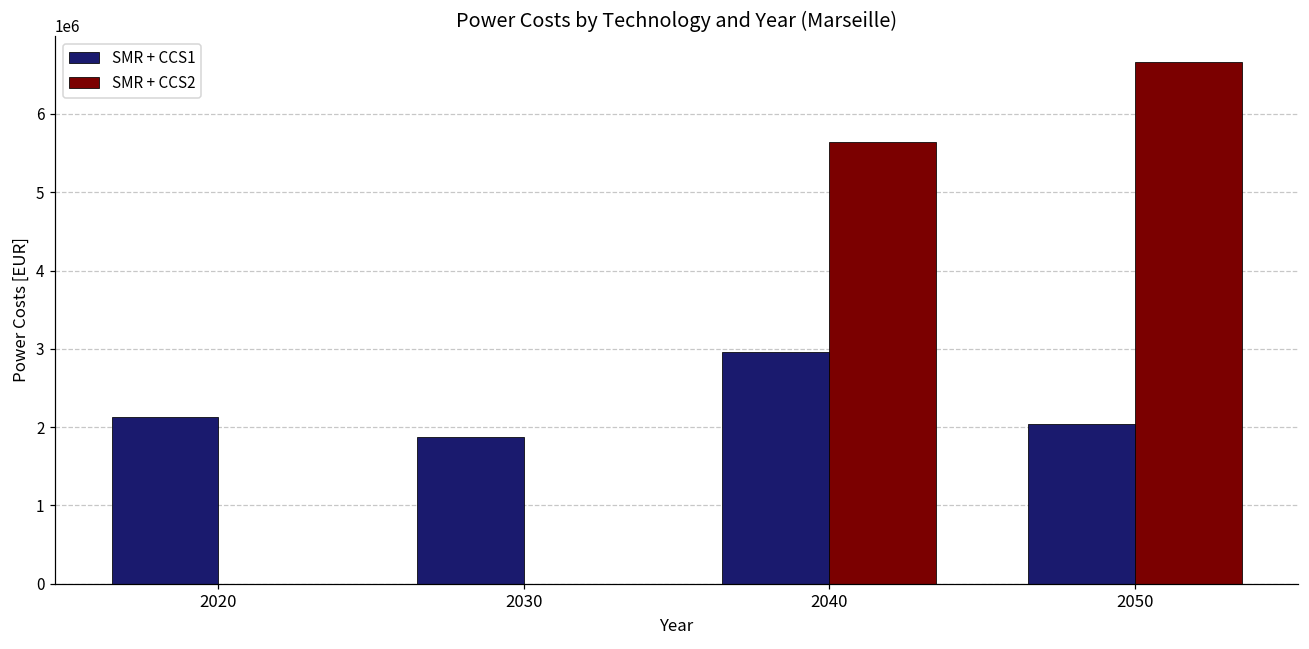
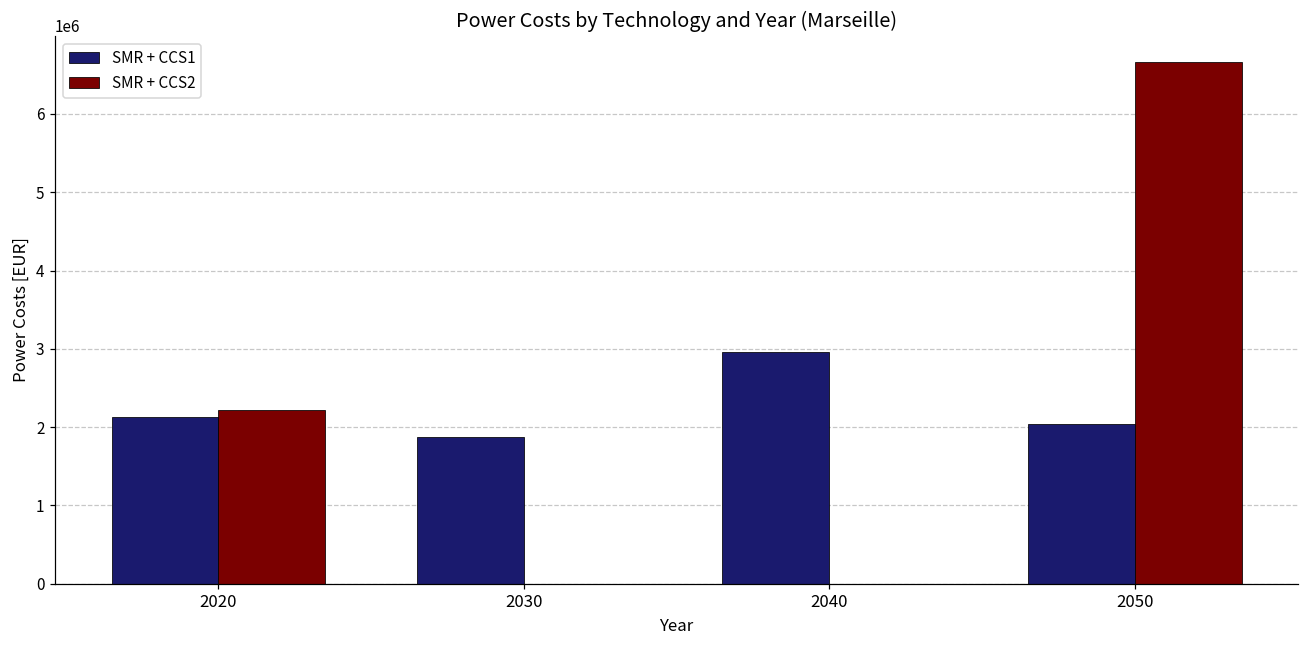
  {
    "SMR + CCS1": {
      "2020": 2100000,
      "2030": 1900000,
      "2040": 3000000,
      "2050": 2000000
    },
    "SMR + CCS2": {
-     "2020": 0,
+     "2020": 2200000,
      "2030": 0,
-     "2040": 5600000,
+     "2040": 0,
      "2050": 6700000
    }
  }
